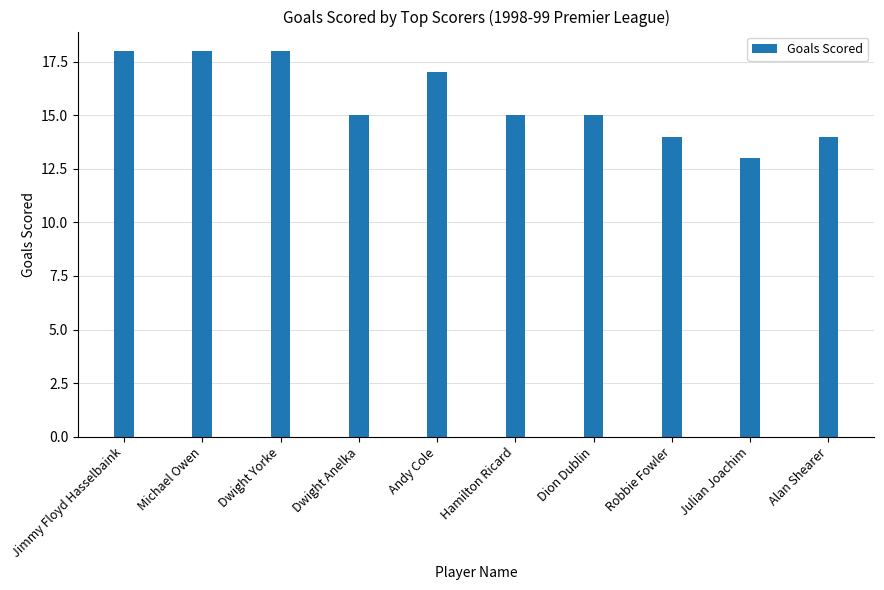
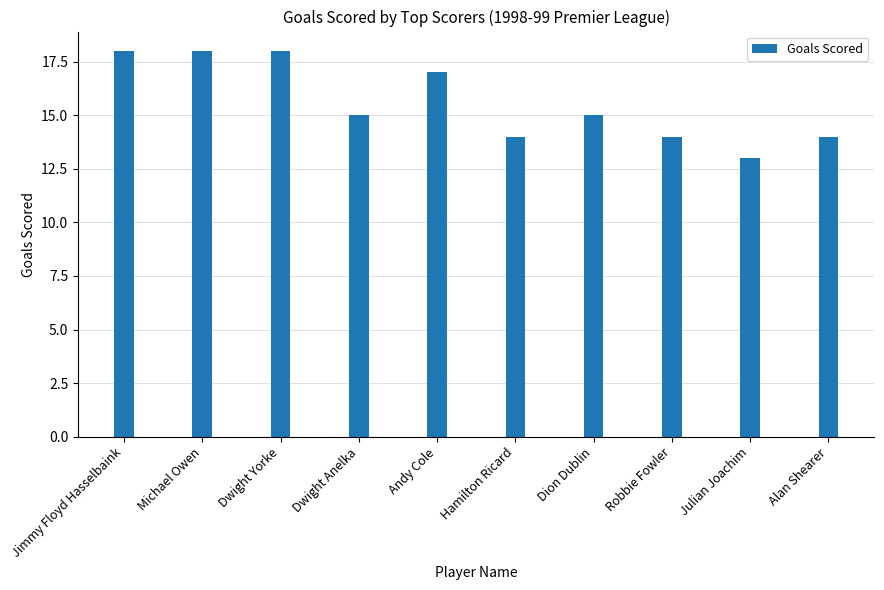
  {
    "Jimmy Floyd Hasselbaink": 18,
    "Michael Owen": 18,
    "Dwight Yorke": 18,
    "Dwight Anelka": 15,
    "Andy Cole": 17,
-   "Hamilton Ricard": 15,
+   "Hamilton Ricard": 14,
    "Dion Dublin": 15,
    "Robbie Fowler": 14,
    "Julian Joachim": 13,
    "Alan Shearer": 14
  }
